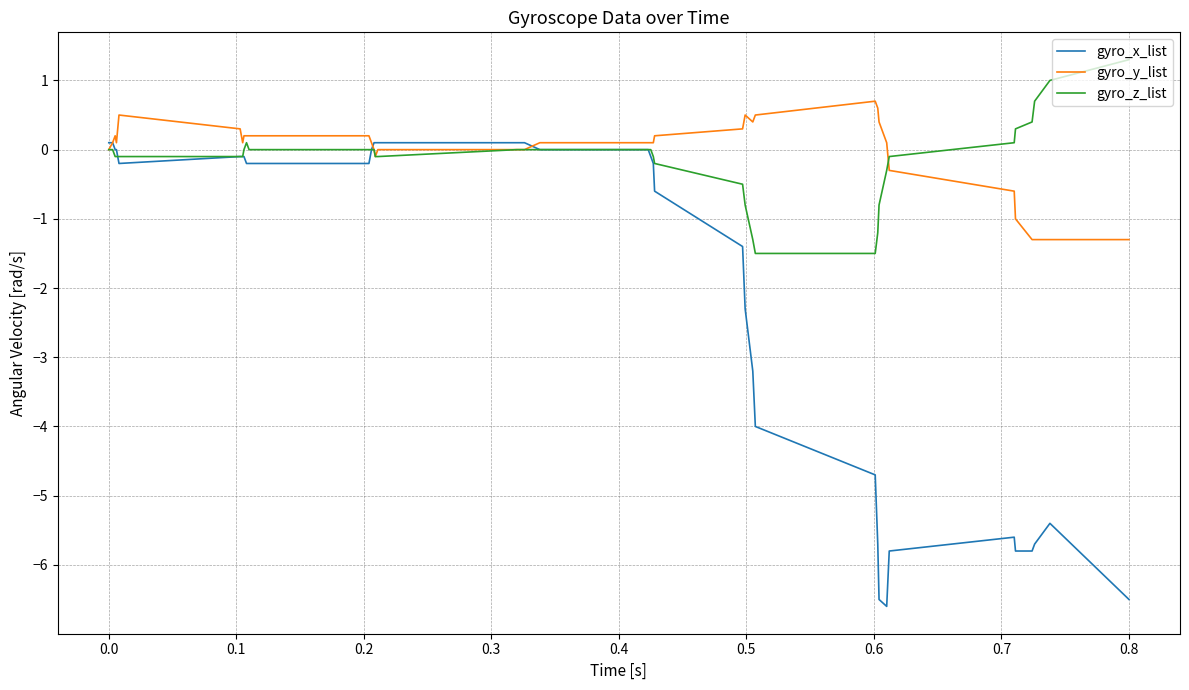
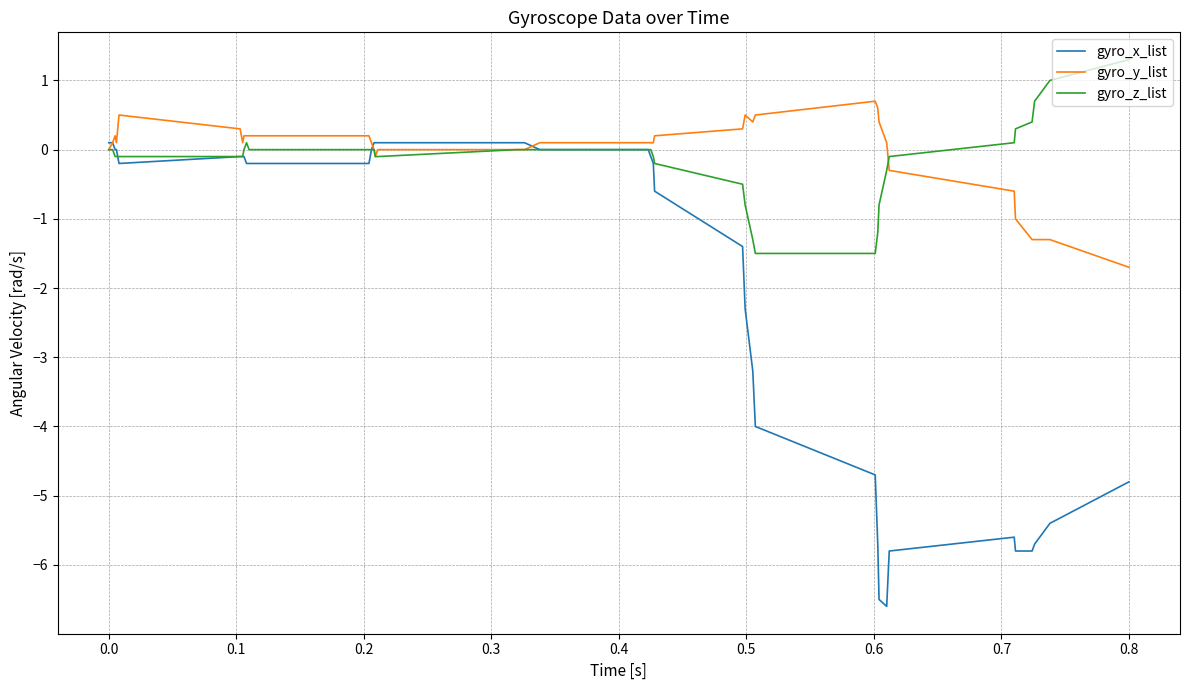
  {
    "gyro_x_list": {
      "0.0": 0.1,
-     "0.8": -6.5
+     "0.8": -4.8
    },
    "gyro_y_list": {
-     "0.8": -1.3
+     "0.8": -1.7
    }
  }
